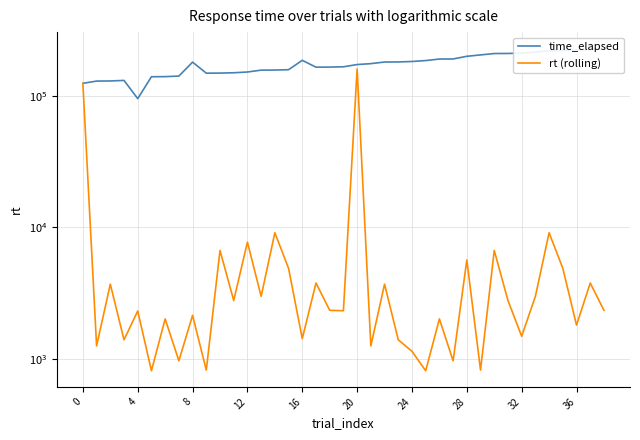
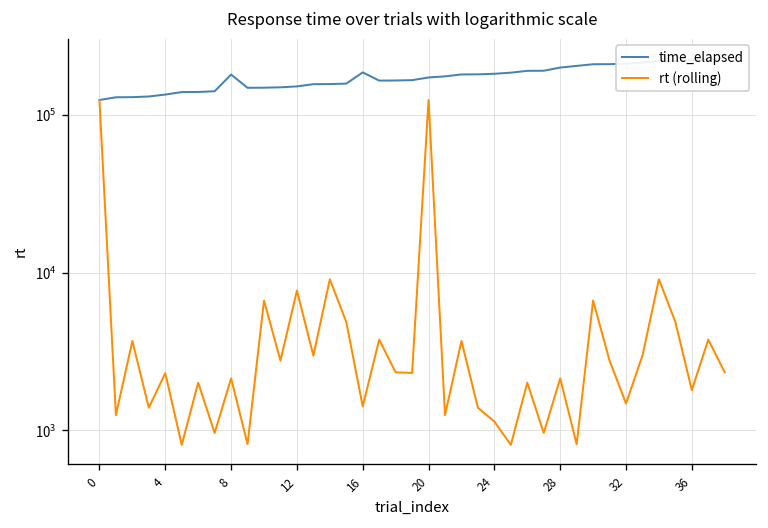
  {
    "time_elapsed": {
-     "4": 90000,
+     "4": 130000,
      "8": 180000,
      "12": 150000,
      "16": 190000,
      "20": 170000,
      "24": 180000,
      "28": 200000
    },
    "rt (rolling)": {
      "4": 2300,
      "8": 2100,
      "12": 8000,
      "16": 1400,
-     "20": 160000,
+     "20": 120000,
      "24": 1100,
-     "28": 5600,
+     "28": 2100,
      "32": 1500,
      "36": 1800
    }
  }
